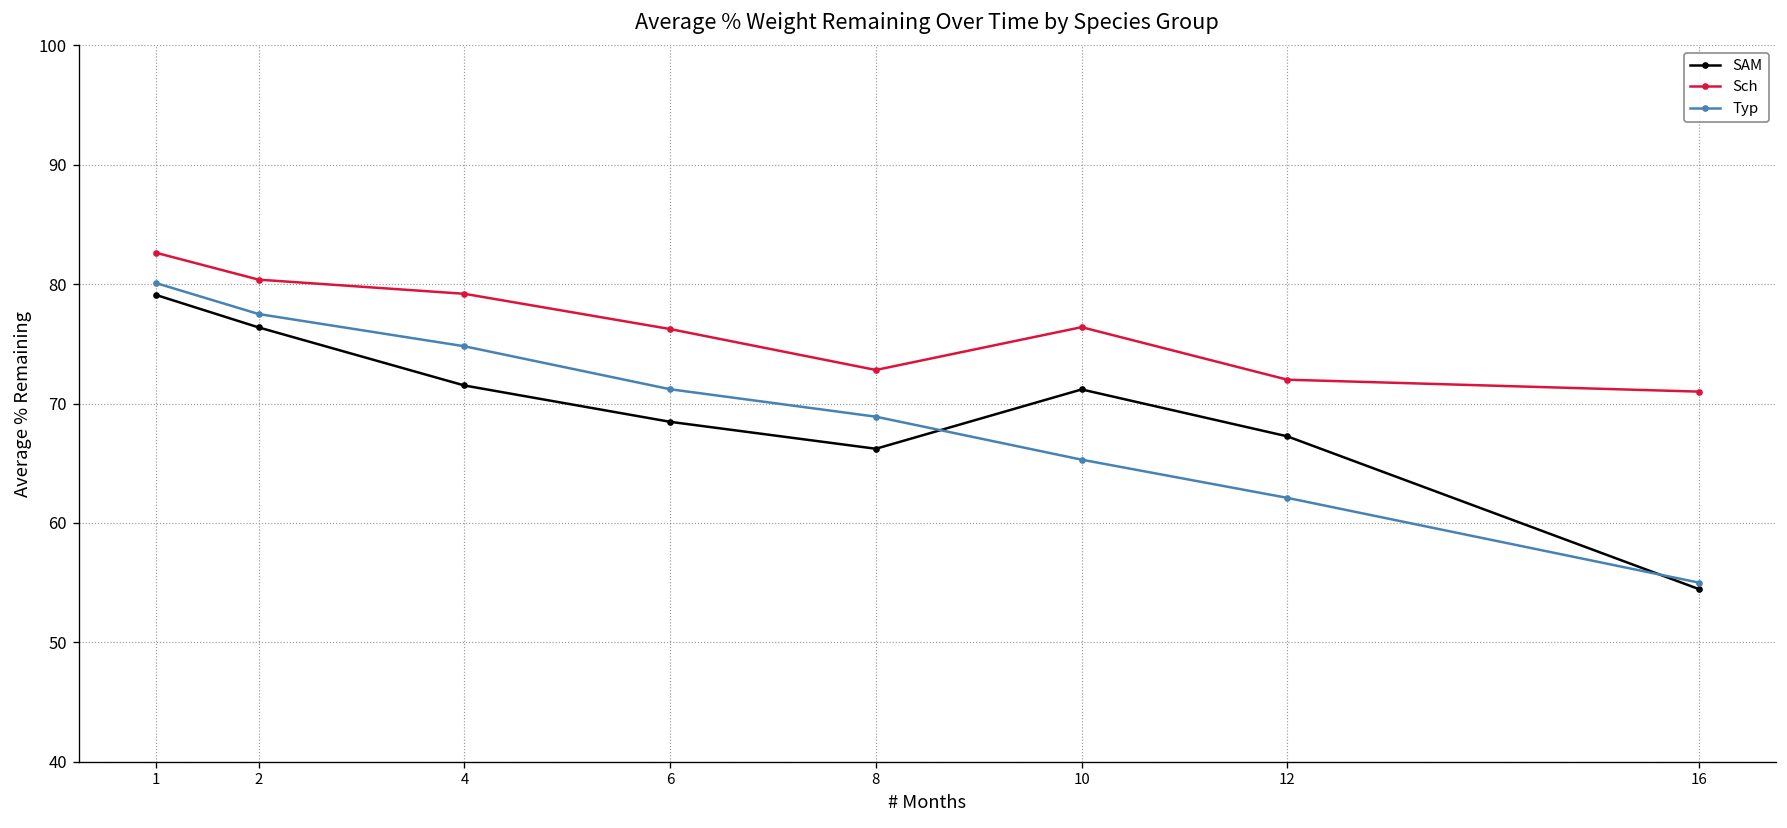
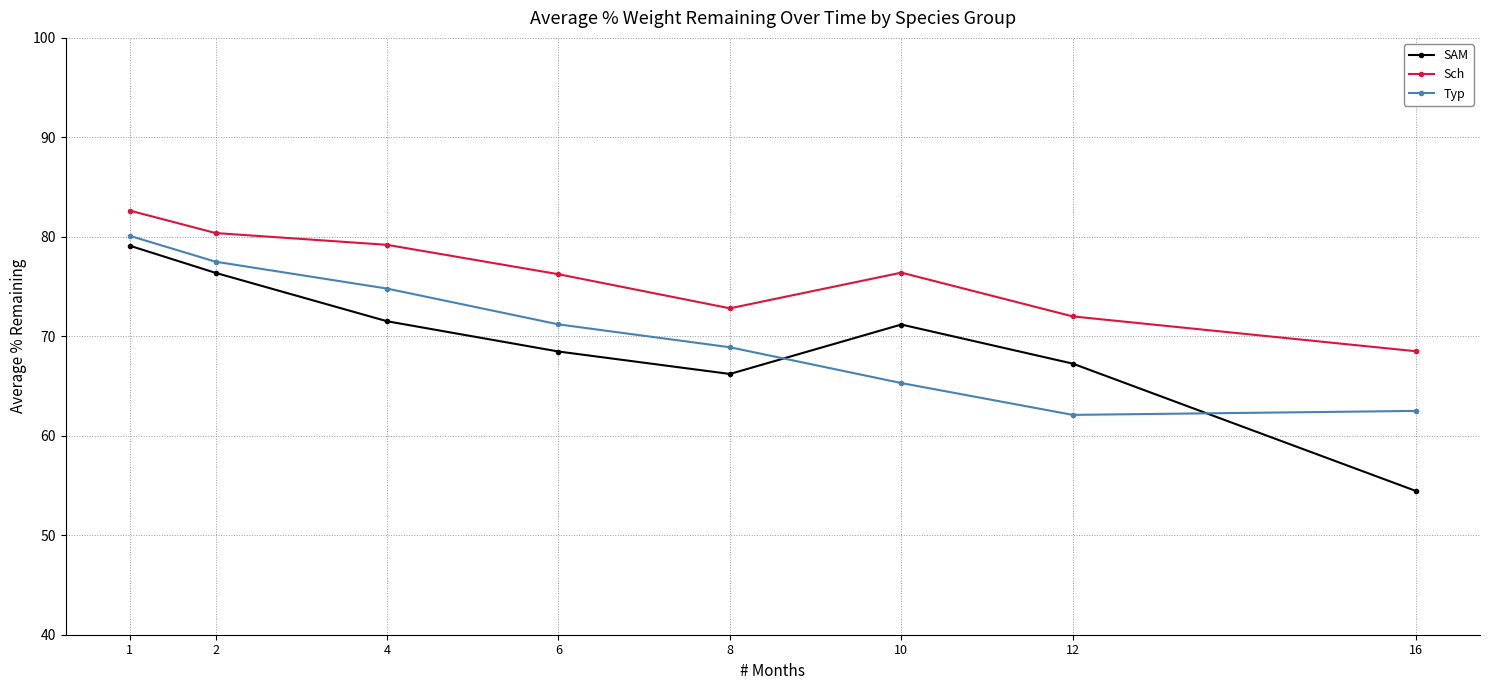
  {
    "SAM": {
      "1": 79,
      "2": 76,
      "4": 72,
      "6": 68,
      "8": 66,
      "10": 71,
      "12": 67,
      "16": 54
    },
    "Sch": {
      "1": 83,
      "2": 80,
      "4": 79,
      "6": 76,
      "8": 73,
      "10": 76,
      "12": 72,
-     "16": 71
+     "16": 69
    },
    "Typ": {
      "1": 80,
      "2": 78,
      "4": 75,
      "6": 71,
      "8": 69,
      "10": 65,
      "12": 62,
-     "16": 55
+     "16": 63
    }
  }
